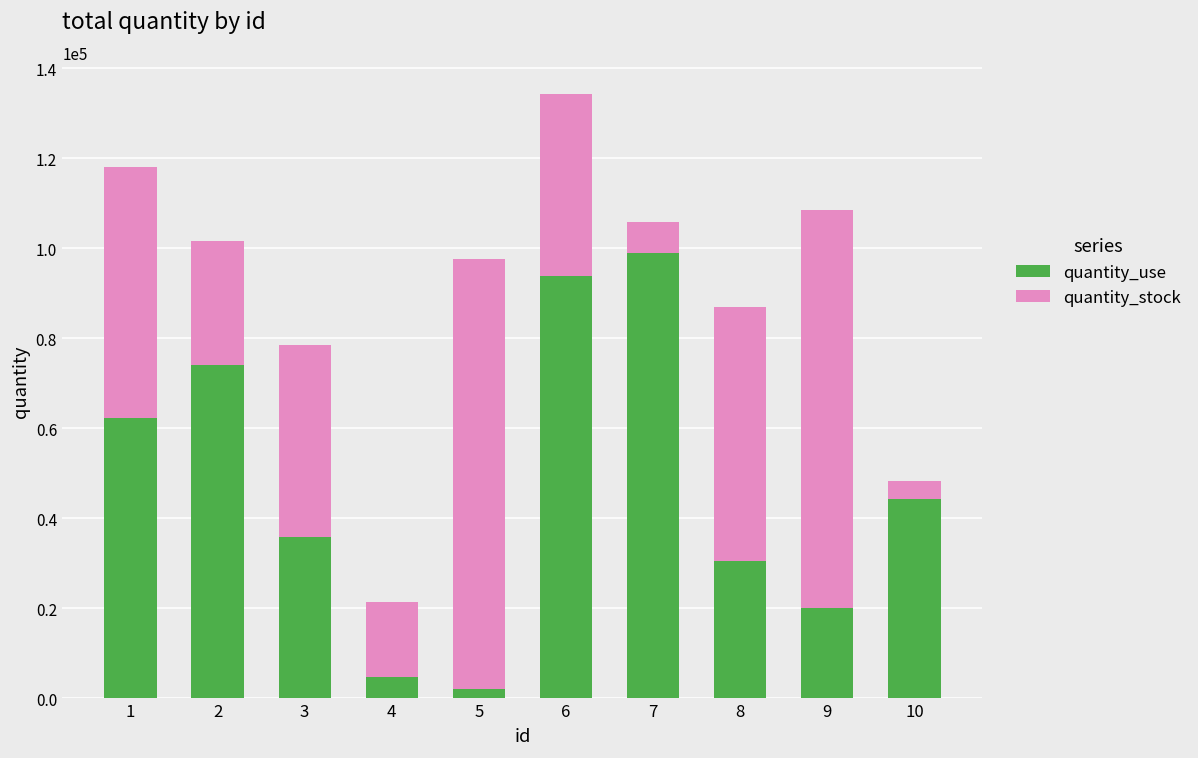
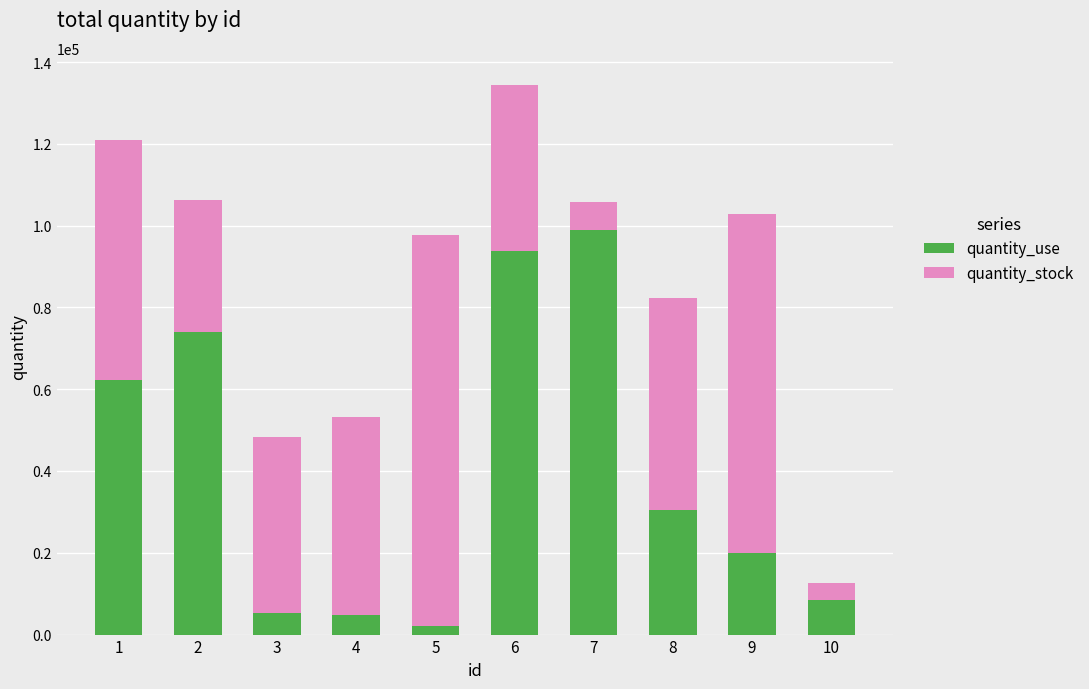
  {
    "quantity_use": {
      "1": 62000,
      "2": 74000,
-     "3": 36000,
+     "3": 5000,
      "4": 5000,
      "5": 2000,
      "6": 94000,
      "7": 99000,
      "8": 31000,
      "9": 20000,
-     "10": 44000
+     "10": 8000
    },
    "quantity_stock": {
-     "1": 56000,
-     "2": 28000,
+     "1": 59000,
+     "2": 32000,
      "3": 43000,
-     "4": 17000,
+     "4": 49000,
      "5": 96000,
      "6": 40000,
      "7": 7000,
-     "8": 56000,
-     "9": 89000,
+     "8": 52000,
+     "9": 83000,
      "10": 4000
    }
  }
